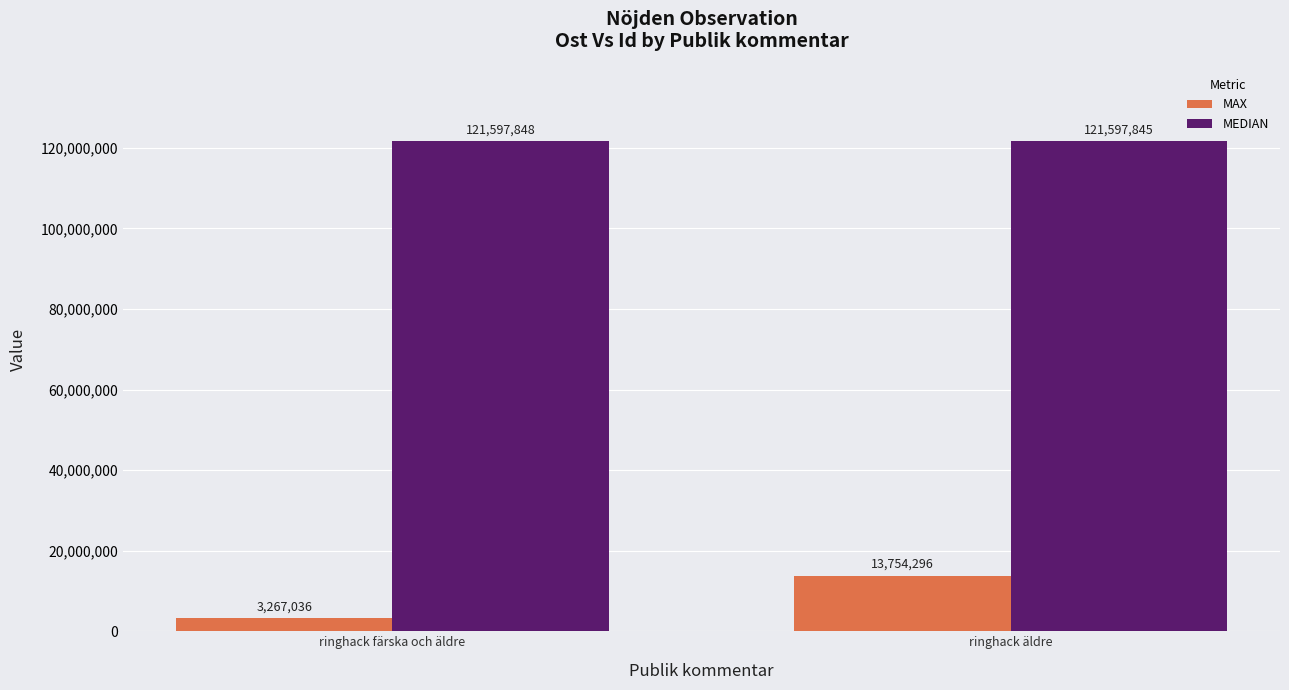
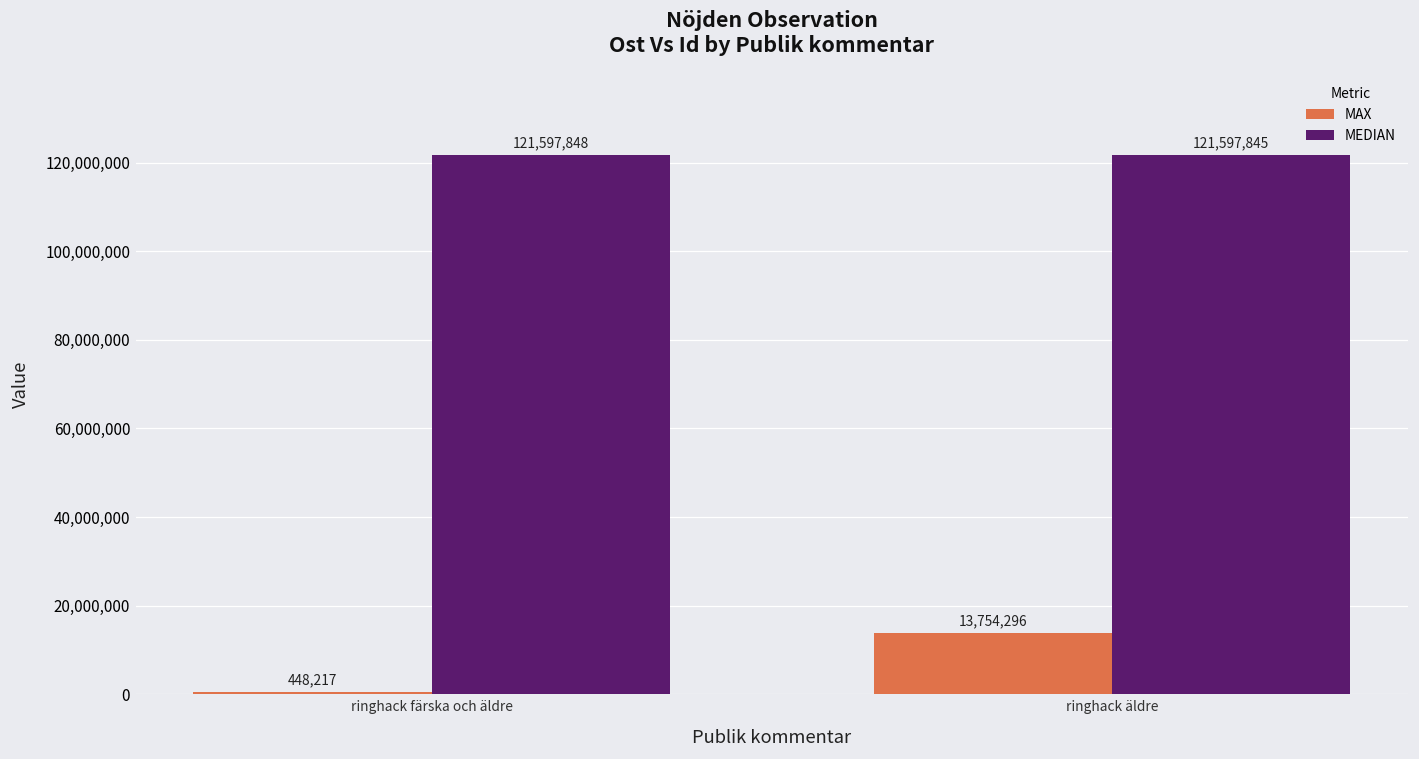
  {
    "MAX": {
-     "ringhack färska och äldre": "3,267,036",
+     "ringhack färska och äldre": "448,217",
      "ringhack äldre": "13,754,296"
    },
    "MEDIAN": {
      "ringhack färska och äldre": "121,597,848",
      "ringhack äldre": "121,597,845"
    }
  }
